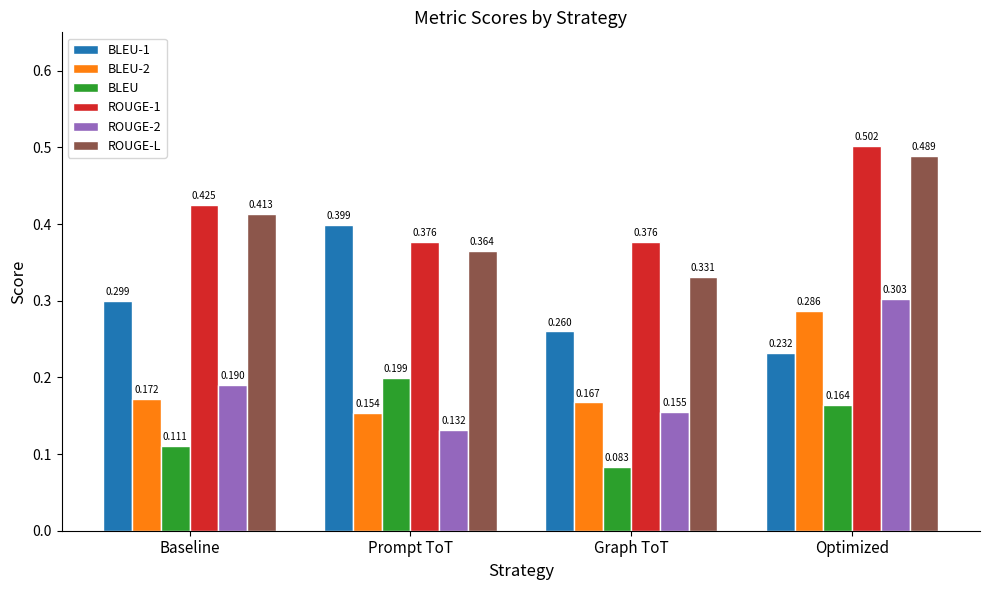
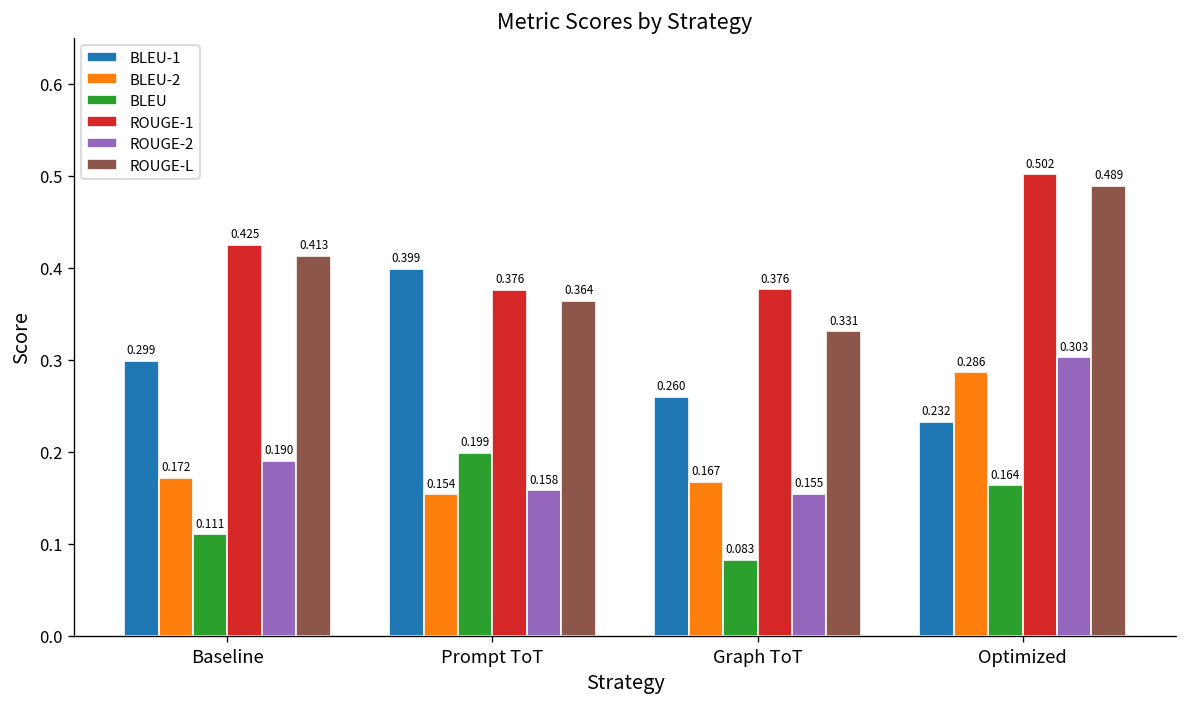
  {
    "BLEU-1": {
      "Baseline": 0.299,
      "Prompt ToT": 0.399,
      "Graph ToT": 0.260,
      "Optimized": 0.232
    },
    "BLEU-2": {
      "Baseline": 0.172,
      "Prompt ToT": 0.154,
      "Graph ToT": 0.167,
      "Optimized": 0.286
    },
    "BLEU": {
      "Baseline": 0.111,
      "Prompt ToT": 0.199,
      "Graph ToT": 0.083,
      "Optimized": 0.164
    },
    "ROUGE-1": {
      "Baseline": 0.425,
      "Prompt ToT": 0.376,
      "Graph ToT": 0.376,
      "Optimized": 0.502
    },
    "ROUGE-2": {
      "Baseline": 0.190,
-     "Prompt ToT": 0.132,
+     "Prompt ToT": 0.158,
      "Graph ToT": 0.155,
      "Optimized": 0.303
    },
    "ROUGE-L": {
      "Baseline": 0.413,
      "Prompt ToT": 0.364,
      "Graph ToT": 0.331,
      "Optimized": 0.489
    }
  }
